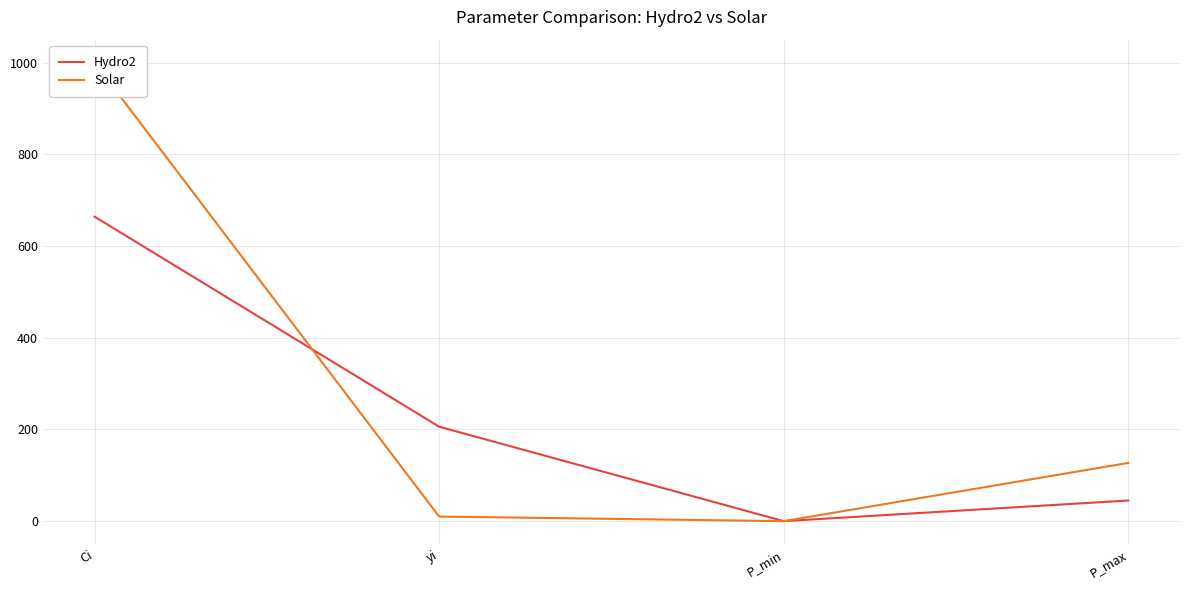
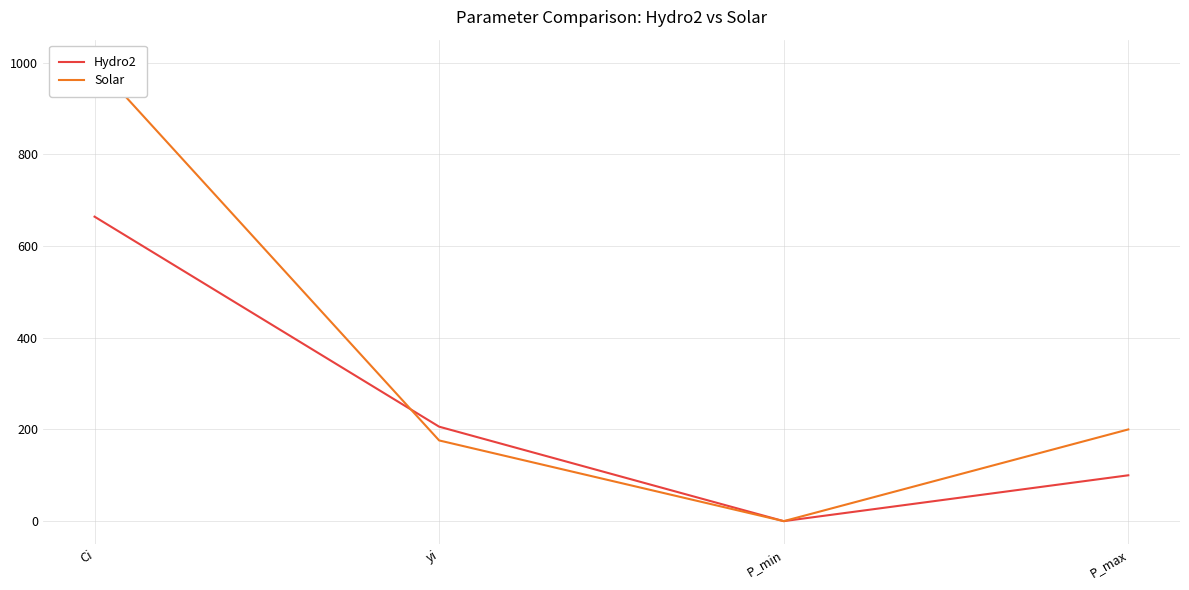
  {
    "Hydro2": {
      "Ci": 660,
      "yi": 210,
-     "P_max": 50
+     "P_max": 100
    },
    "Solar": {
-     "yi": 10,
-     "P_max": 130
+     "yi": 180,
+     "P_max": 200
    }
  }
